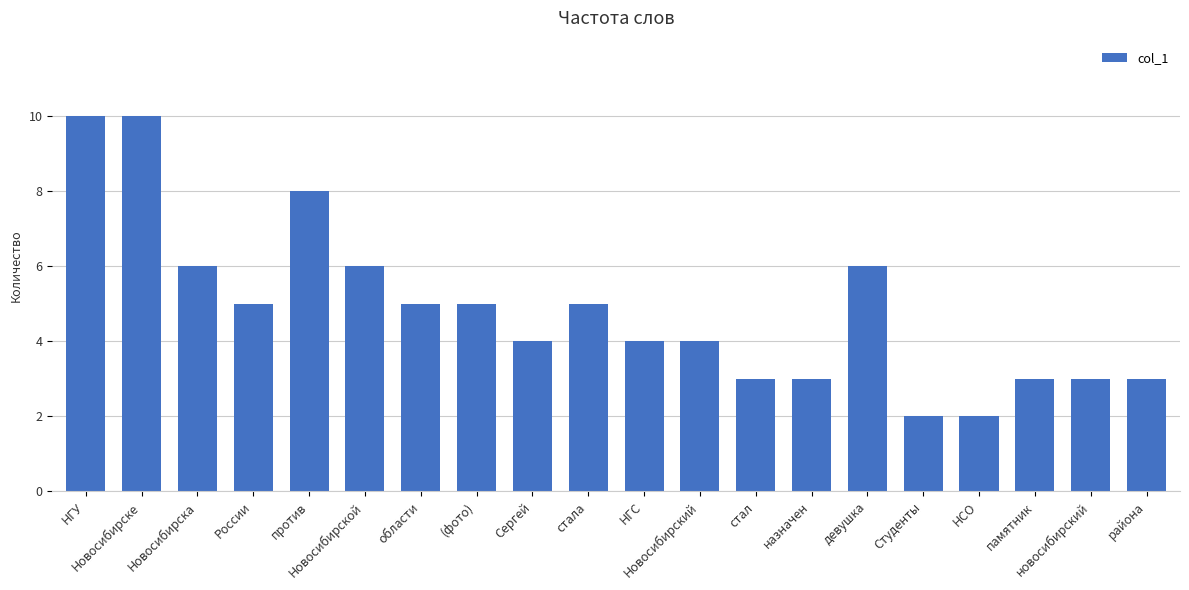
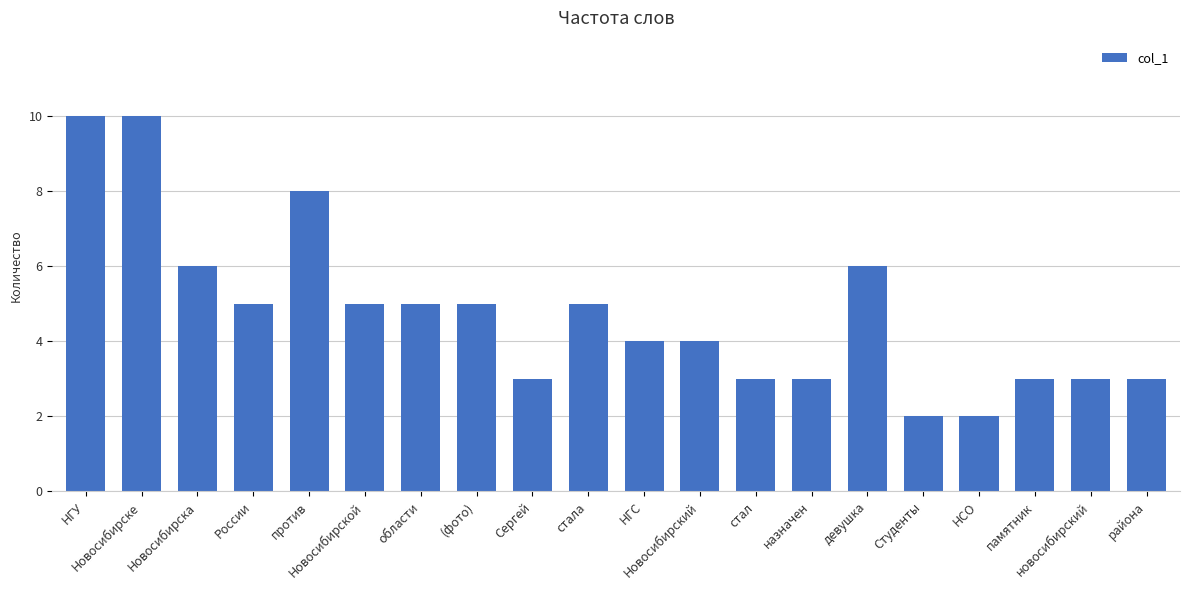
  {
    "НГУ": 10,
    "Новосибирске": 10,
    "Новосибирска": 6,
    "России": 5,
    "против": 8,
-   "Новосибирской": 6,
+   "Новосибирской": 5,
    "области": 5,
    "(фото)": 5,
-   "Сергей": 4,
+   "Сергей": 3,
    "стала": 5,
    "НГС": 4,
    "Новосибирский": 4,
    "стал": 3,
    "назначен": 3,
    "девушка": 6,
    "Студенты": 2,
    "НСО": 2,
    "памятник": 3,
    "новосибирский": 3,
    "района": 3
  }
